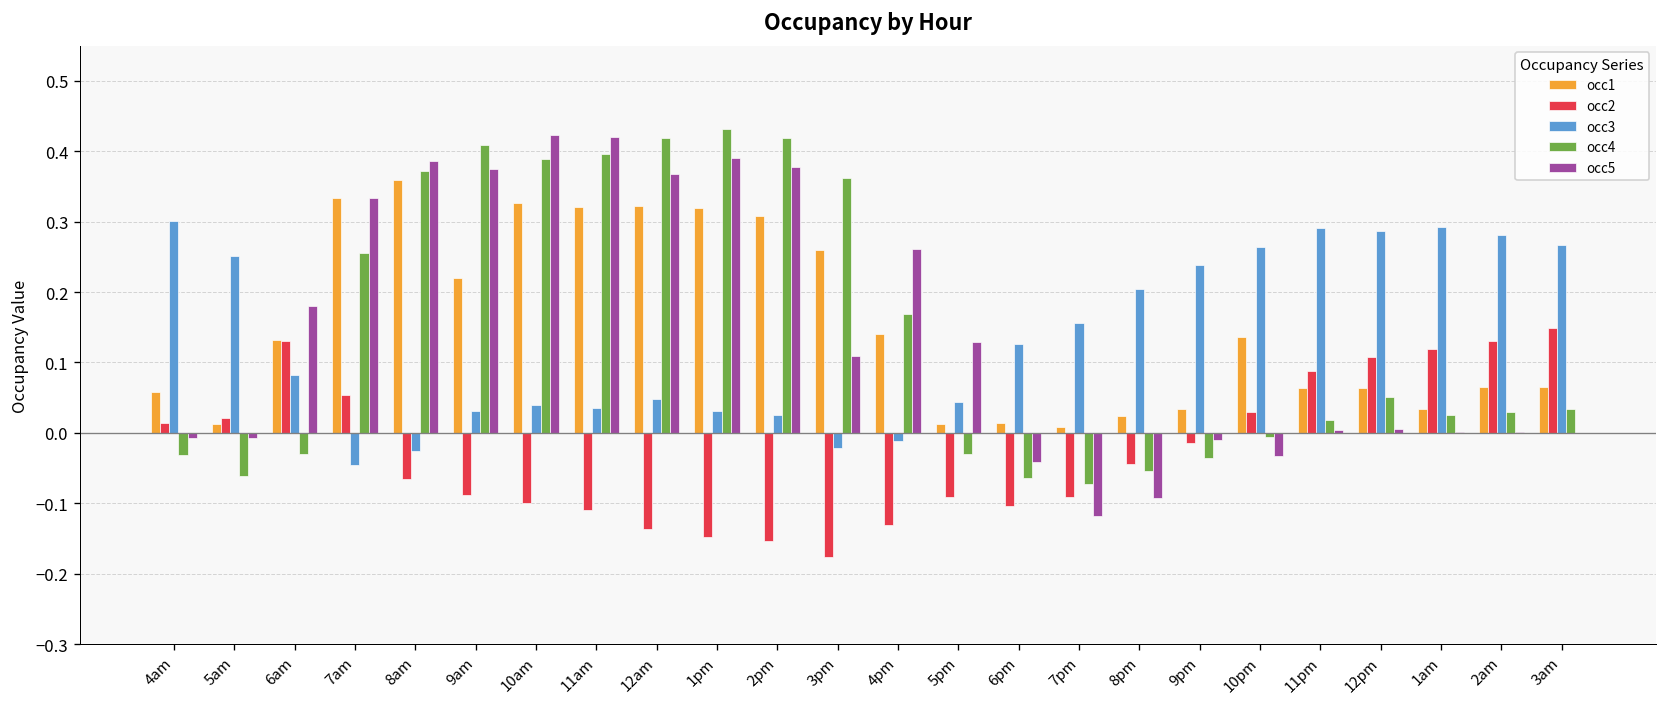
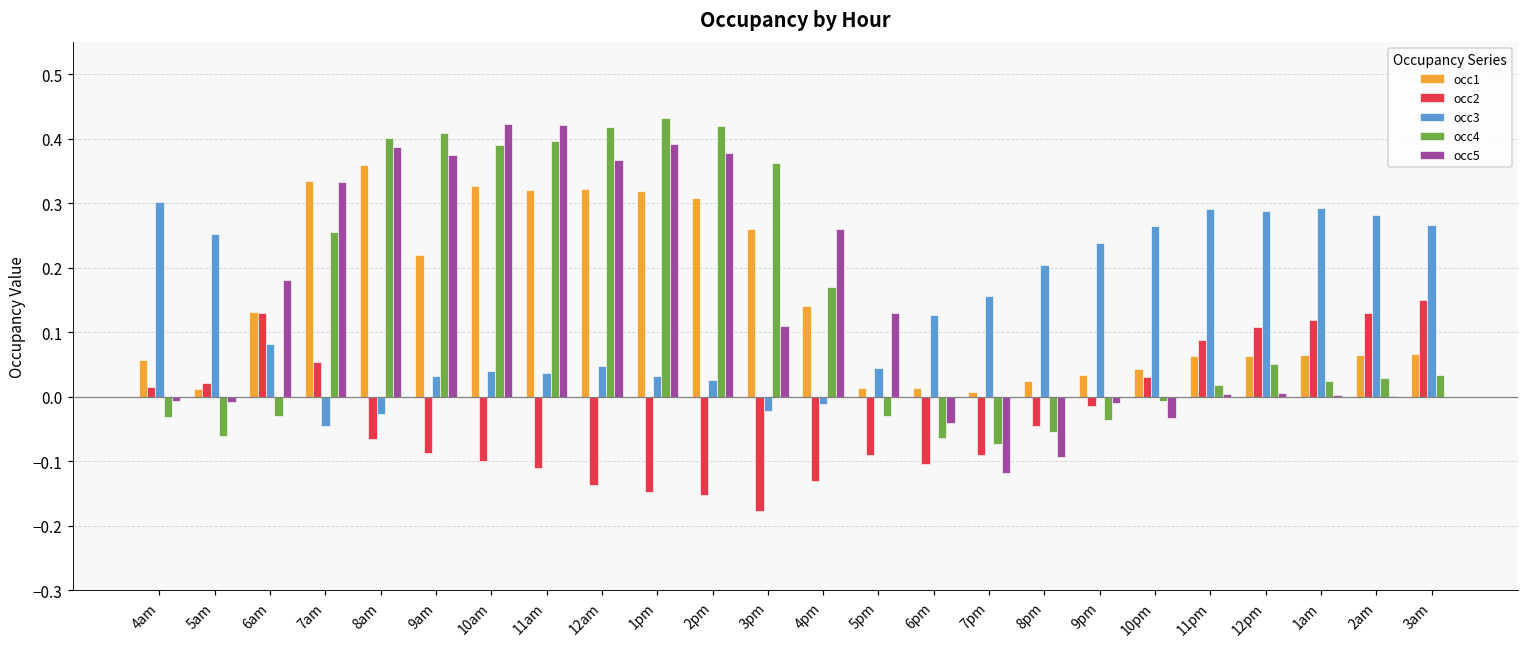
  {
    "occ1": {
      "4am": 0.06,
      "5am": 0.01,
      "6am": 0.13,
      "7am": 0.33,
      "8am": 0.36,
      "9am": 0.22,
      "10am": 0.33,
      "11am": 0.32,
      "12am": 0.32,
      "1pm": 0.32,
      "2pm": 0.31,
      "3pm": 0.26,
      "4pm": 0.14,
      "5pm": 0.01,
      "6pm": 0.01,
      "7pm": 0.01,
      "8pm": 0.02,
      "9pm": 0.03,
-     "10pm": 0.14,
+     "10pm": 0.04,
      "11pm": 0.06,
      "12pm": 0.06,
-     "1am": 0.03,
+     "1am": 0.06,
      "2am": 0.06,
      "3am": 0.07
    },
    "occ2": {
      "4am": 0.01,
      "5am": 0.02,
      "6am": 0.13,
      "7am": 0.05,
      "8am": -0.07,
      "9am": -0.09,
      "10am": -0.10,
      "11am": -0.11,
      "12am": -0.14,
      "1pm": -0.15,
      "2pm": -0.15,
      "3pm": -0.18,
      "4pm": -0.13,
      "5pm": -0.09,
      "6pm": -0.10,
      "7pm": -0.09,
      "8pm": -0.04,
      "9pm": -0.01,
      "10pm": 0.03,
      "11pm": 0.09,
      "12pm": 0.11,
      "1am": 0.12,
      "2am": 0.13,
      "3am": 0.15
    },
    "occ3": {
      "4am": 0.30,
      "5am": 0.25,
      "6am": 0.08,
      "7am": -0.05,
      "8am": -0.03,
      "9am": 0.03,
      "10am": 0.04,
      "11am": 0.04,
      "12am": 0.05,
      "1pm": 0.03,
      "2pm": 0.03,
      "3pm": -0.02,
      "4pm": -0.01,
      "5pm": 0.04,
      "6pm": 0.13,
      "7pm": 0.16,
      "8pm": 0.20,
      "9pm": 0.24,
      "10pm": 0.26,
      "11pm": 0.29,
      "12pm": 0.29,
      "1am": 0.29,
      "2am": 0.28,
      "3am": 0.27
    },
    "occ4": {
      "4am": -0.03,
      "5am": -0.06,
      "6am": -0.03,
      "7am": 0.25,
-     "8am": 0.37,
+     "8am": 0.40,
      "9am": 0.41,
      "10am": 0.39,
      "11am": 0.40,
      "12am": 0.42,
      "1pm": 0.43,
      "2pm": 0.42,
      "3pm": 0.36,
      "4pm": 0.17,
      "5pm": -0.03,
      "6pm": -0.06,
      "7pm": -0.07,
      "8pm": -0.05,
      "9pm": -0.04,
      "10pm": -0.01,
      "11pm": 0.02,
      "12pm": 0.05,
      "1am": 0.02,
      "2am": 0.03,
      "3am": 0.03
    },
    "occ5": {
      "4am": -0.01,
      "5am": -0.01,
      "6am": 0.18,
      "7am": 0.33,
      "8am": 0.39,
      "9am": 0.37,
      "10am": 0.42,
      "11am": 0.42,
      "12am": 0.37,
      "1pm": 0.39,
      "2pm": 0.38,
      "3pm": 0.11,
      "4pm": 0.26,
      "5pm": 0.13,
      "6pm": -0.04,
      "7pm": -0.12,
      "8pm": -0.09,
      "9pm": -0.01,
      "10pm": -0.03,
      "11pm": 0.00,
      "12pm": 0.01
    }
  }
